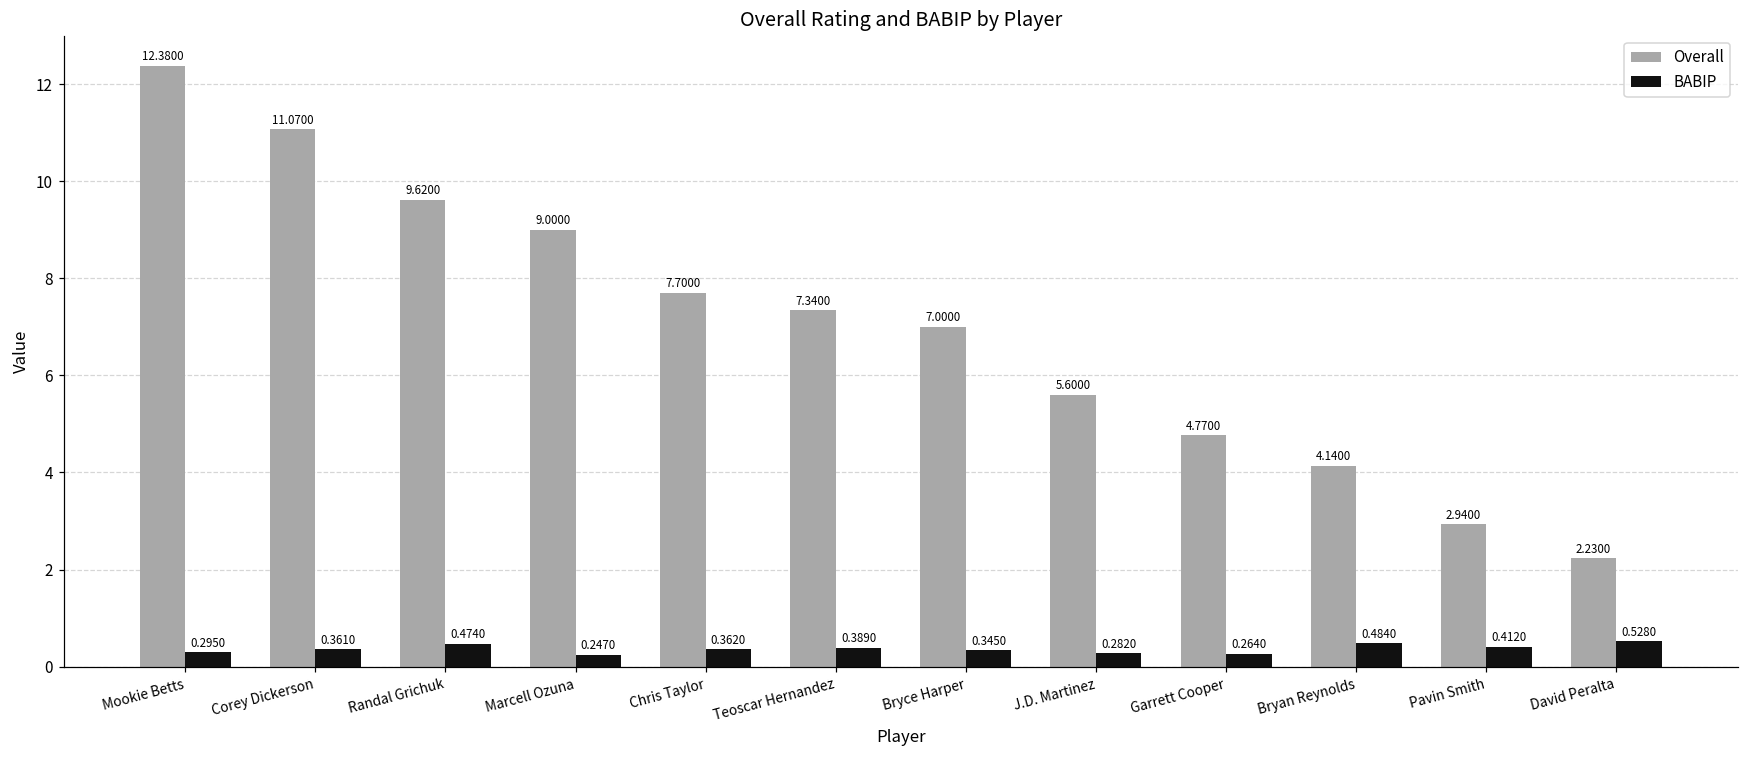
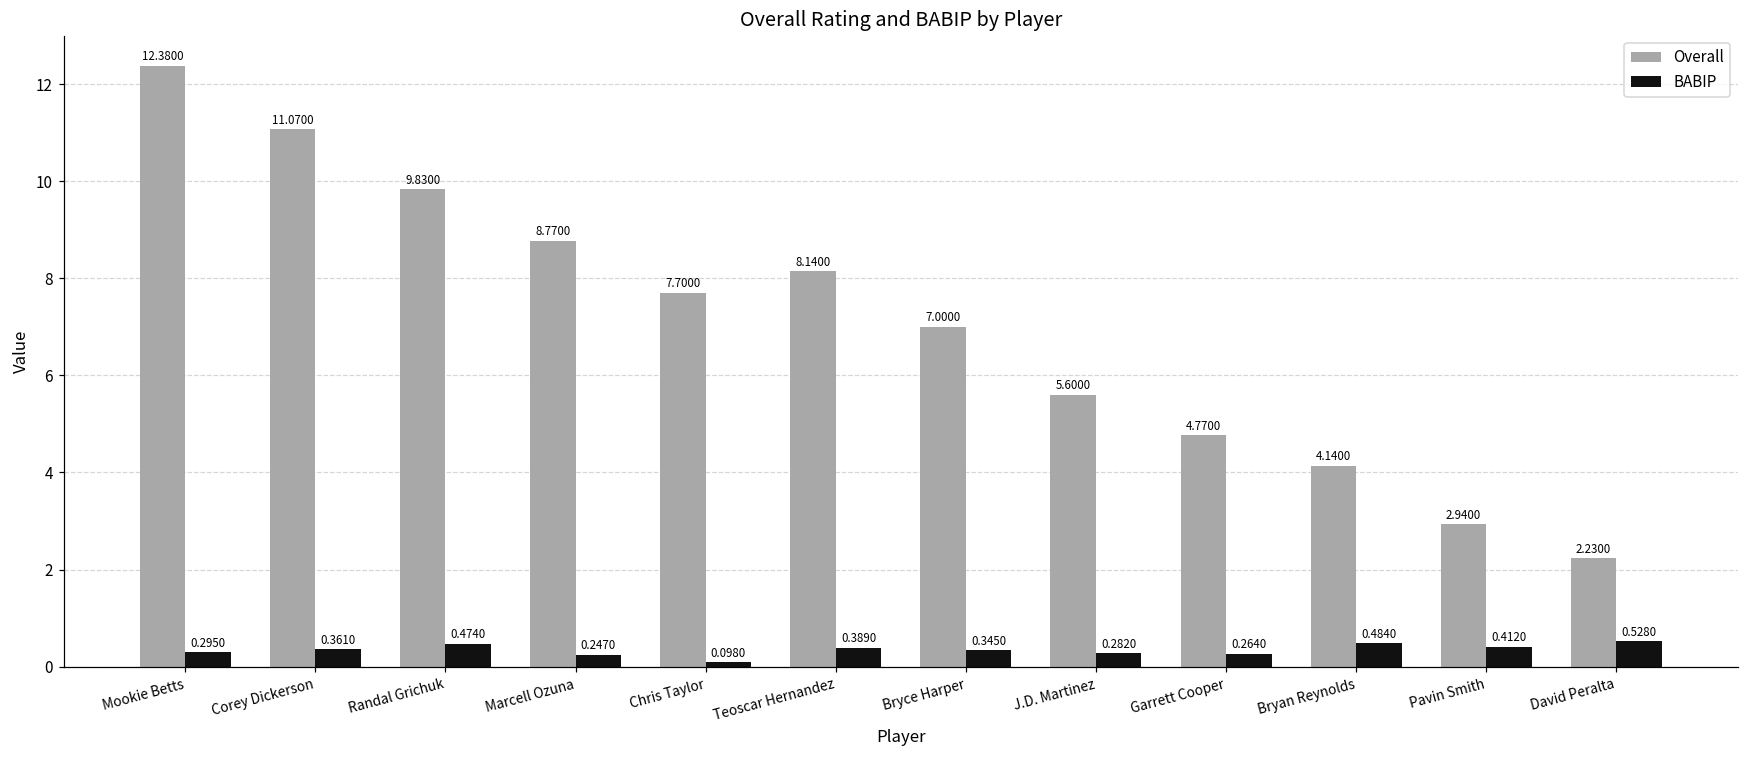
  {
    "Overall": {
      "Mookie Betts": 12.3800,
      "Corey Dickerson": 11.0700,
-     "Randal Grichuk": 9.6200,
-     "Marcell Ozuna": 9.0000,
+     "Randal Grichuk": 9.8300,
+     "Marcell Ozuna": 8.7700,
      "Chris Taylor": 7.7000,
-     "Teoscar Hernandez": 7.3400,
+     "Teoscar Hernandez": 8.1400,
      "Bryce Harper": 7.0000,
      "J.D. Martinez": 5.6000,
      "Garrett Cooper": 4.7700,
      "Bryan Reynolds": 4.1400,
      "Pavin Smith": 2.9400,
      "David Peralta": 2.2300
    },
    "BABIP": {
      "Mookie Betts": 0.2950,
      "Corey Dickerson": 0.3610,
      "Randal Grichuk": 0.4740,
      "Marcell Ozuna": 0.2470,
-     "Chris Taylor": 0.3620,
+     "Chris Taylor": 0.0980,
      "Teoscar Hernandez": 0.3890,
      "Bryce Harper": 0.3450,
      "J.D. Martinez": 0.2820,
      "Garrett Cooper": 0.2640,
      "Bryan Reynolds": 0.4840,
      "Pavin Smith": 0.4120,
      "David Peralta": 0.5280
    }
  }
